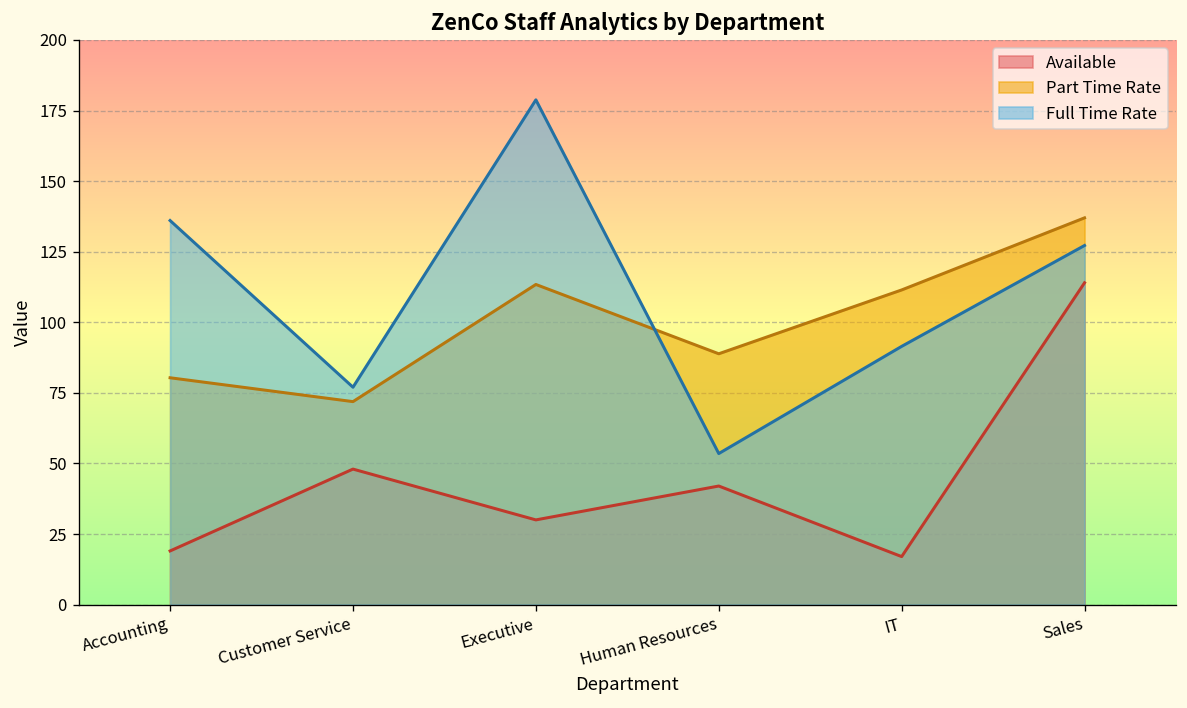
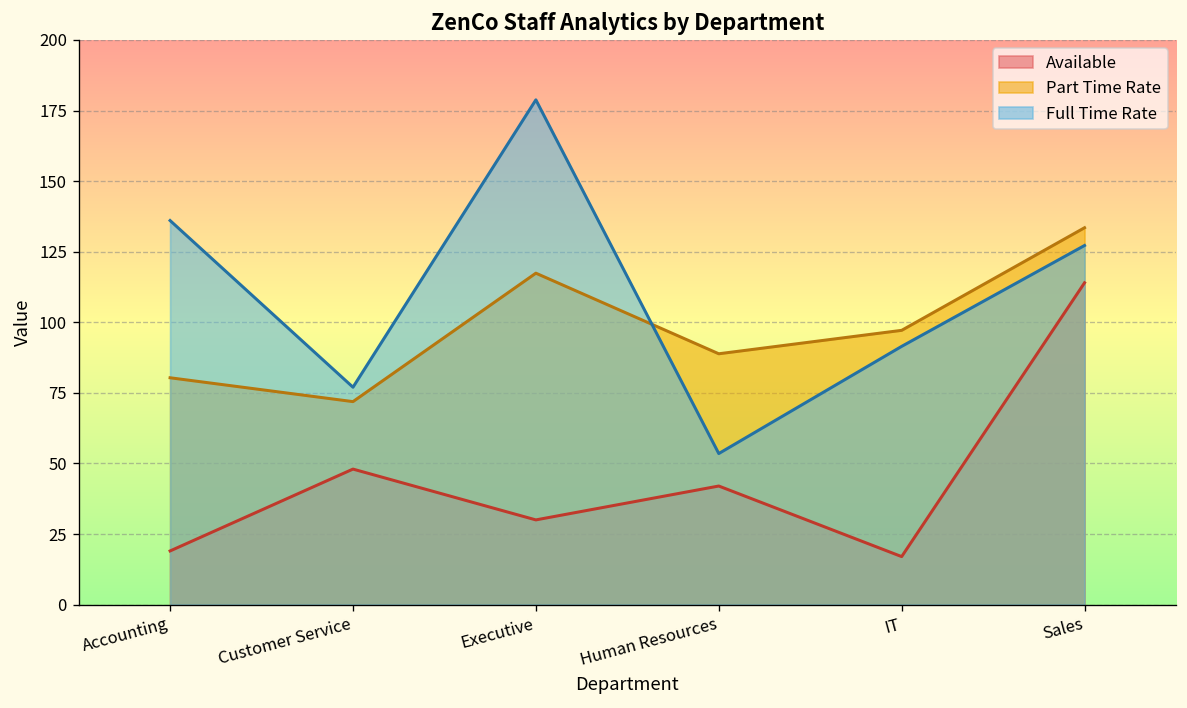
  {
    "Available": {
      "Accounting": 19,
      "Customer Service": 48,
      "Executive": 30,
      "Human Resources": 42,
      "IT": 17,
      "Sales": 114
    },
    "Part Time Rate": {
      "Accounting": 80,
      "Customer Service": 72,
-     "Executive": 113,
+     "Executive": 117,
      "Human Resources": 89,
-     "IT": 111,
-     "Sales": 137
+     "IT": 97,
+     "Sales": 134
    },
    "Full Time Rate": {
      "Accounting": 136,
      "Customer Service": 77,
      "Executive": 179,
      "Human Resources": 54,
      "IT": 91,
      "Sales": 127
    }
  }
